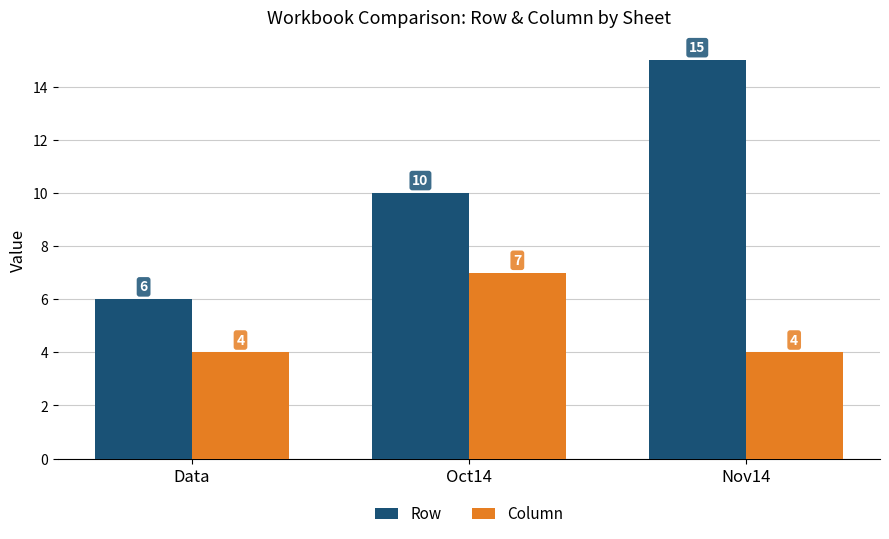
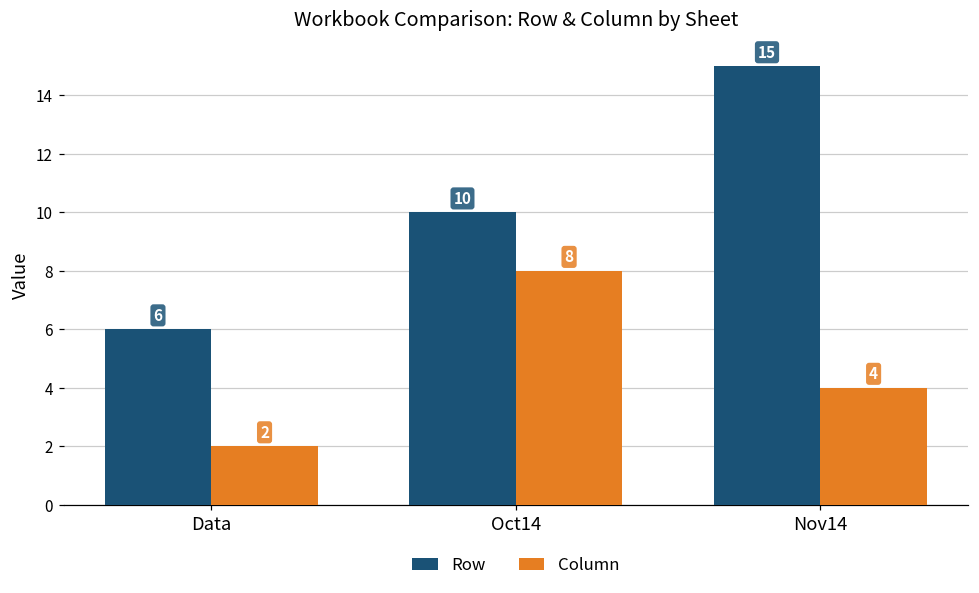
  {
    "Column": {
-     "Data": 4,
-     "Oct14": 7
+     "Data": 2,
+     "Oct14": 8
    }
  }
